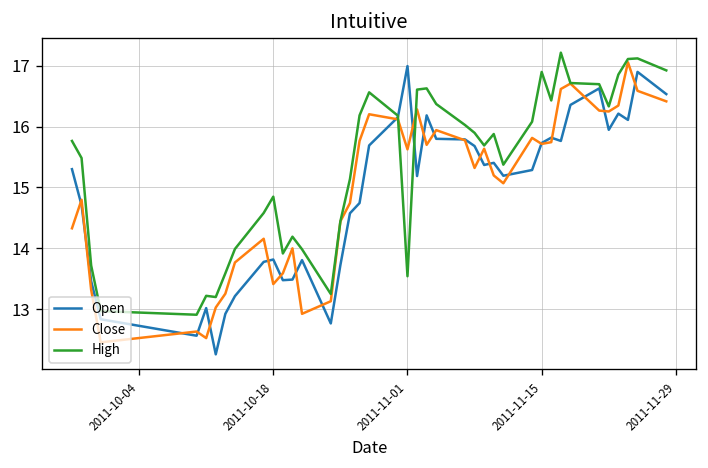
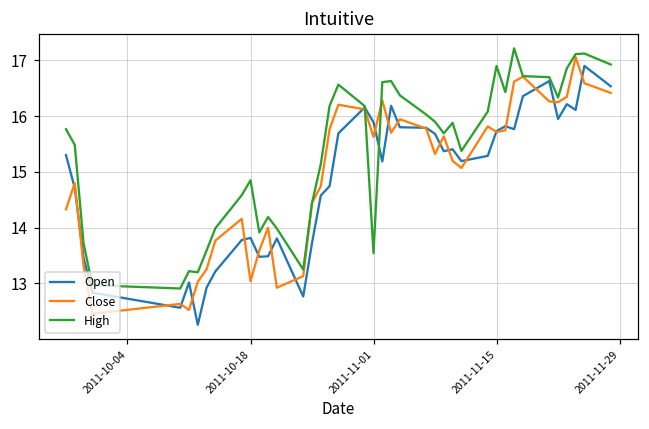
  {
    "Open": {
      "2011-10-18": 13.8,
-     "2011-11-01": 17.0
+     "2011-11-01": 15.9
    },
    "Close": {
-     "2011-10-18": 13.4,
+     "2011-10-18": 13.0,
      "2011-11-01": 15.6
    },
    "High": {
      "2011-10-18": 14.8,
      "2011-11-01": 13.5,
      "2011-11-15": 16.9
    }
  }
